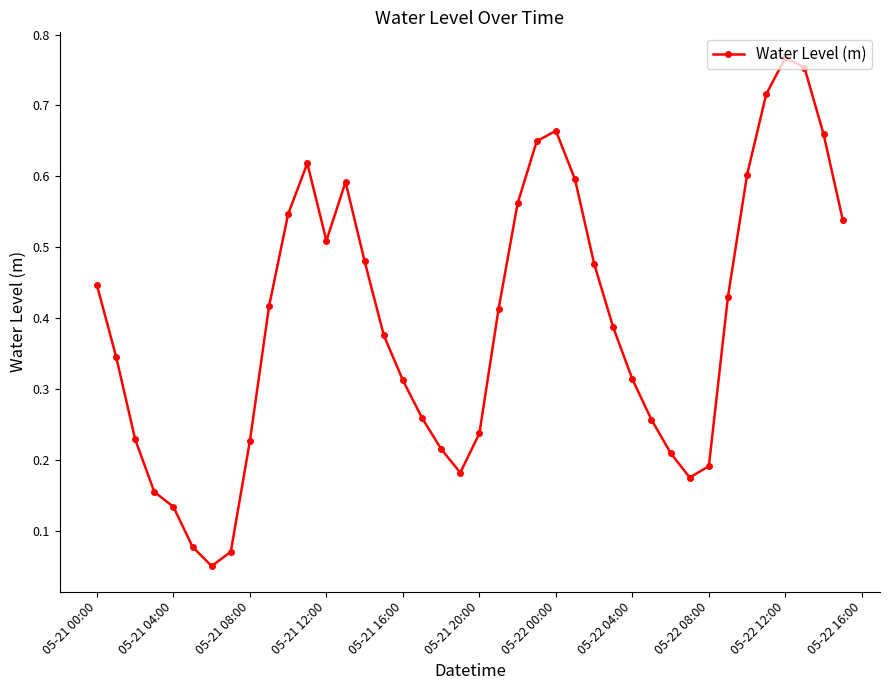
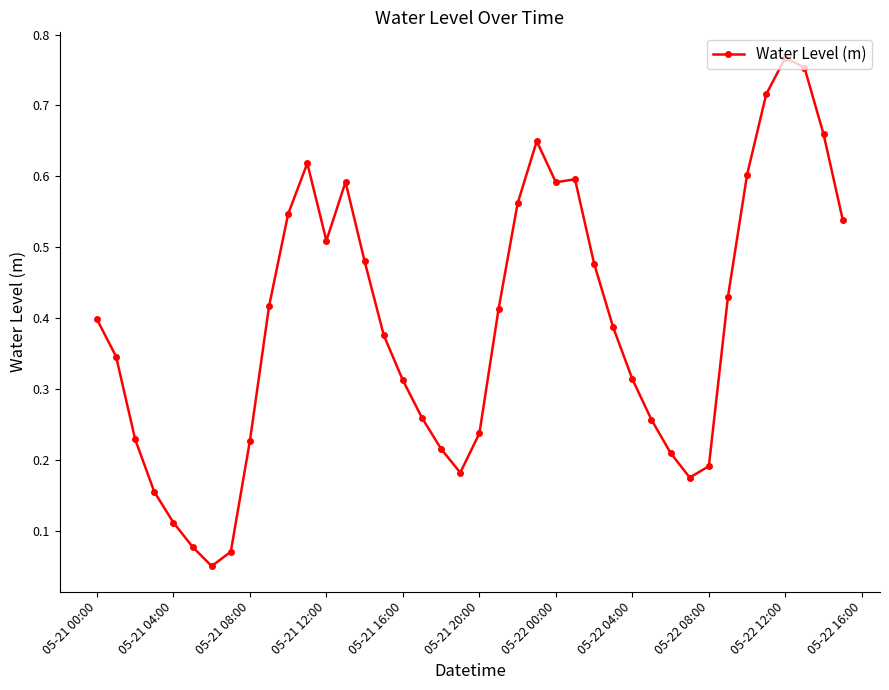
  {
-   "05-21 00:00": 0.45,
-   "05-21 04:00": 0.13,
+   "05-21 00:00": 0.40,
+   "05-21 04:00": 0.11,
    "05-21 08:00": 0.23,
    "05-21 12:00": 0.51,
    "05-21 16:00": 0.31,
    "05-21 20:00": 0.24,
-   "05-22 00:00": 0.66,
+   "05-22 00:00": 0.59,
    "05-22 04:00": 0.31,
    "05-22 08:00": 0.19
  }
